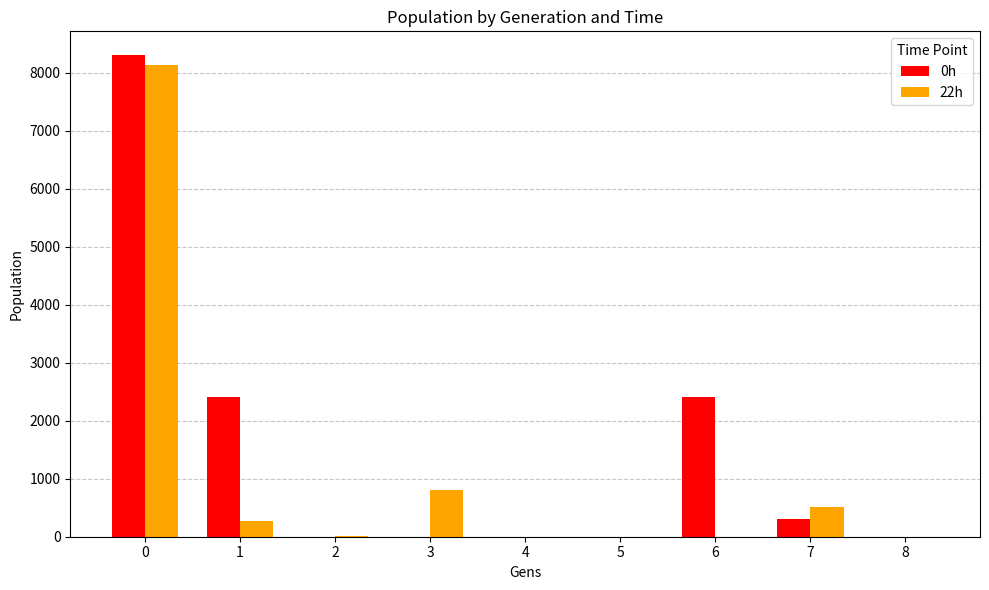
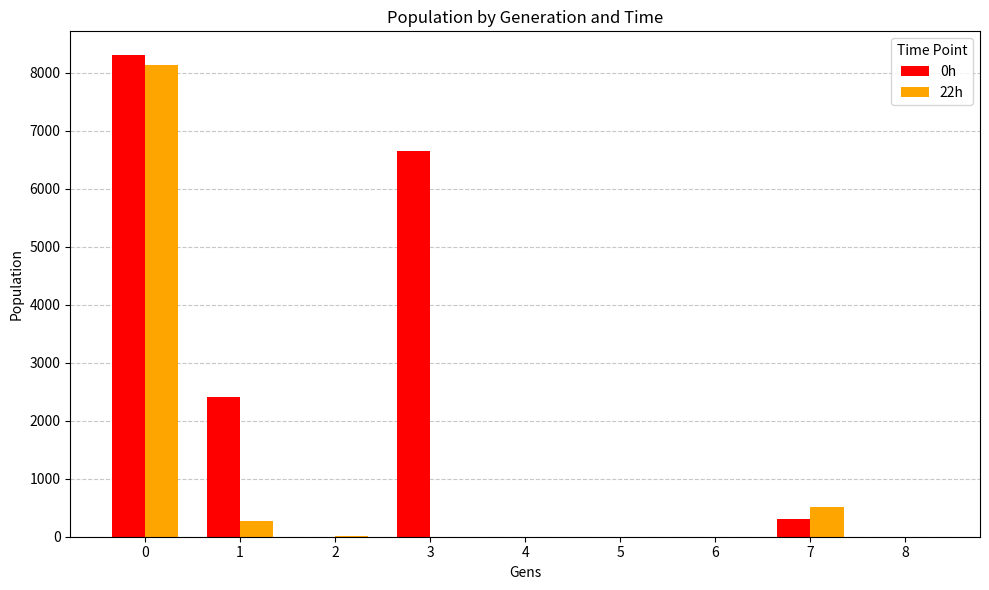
  {
    "0h": {
      "0": 8300,
      "1": 2400,
-     "3": 0,
-     "6": 2400,
+     "3": 6700,
+     "6": 0,
      "7": 300
    },
    "22h": {
      "0": 8100,
      "1": 300,
-     "3": 800,
+     "3": 0,
      "7": 500
    }
  }
